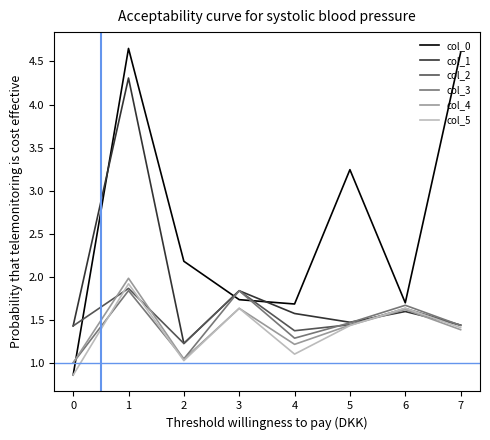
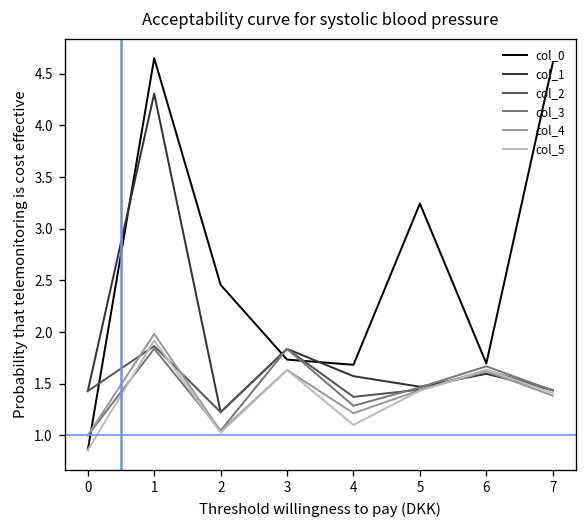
  {
    "col_0": {
      "1": 4.7,
-     "2": 2.2,
+     "2": 2.5,
      "3": 1.7,
      "4": 1.7,
      "5": 3.2,
      "7": 4.6
    }
  }
